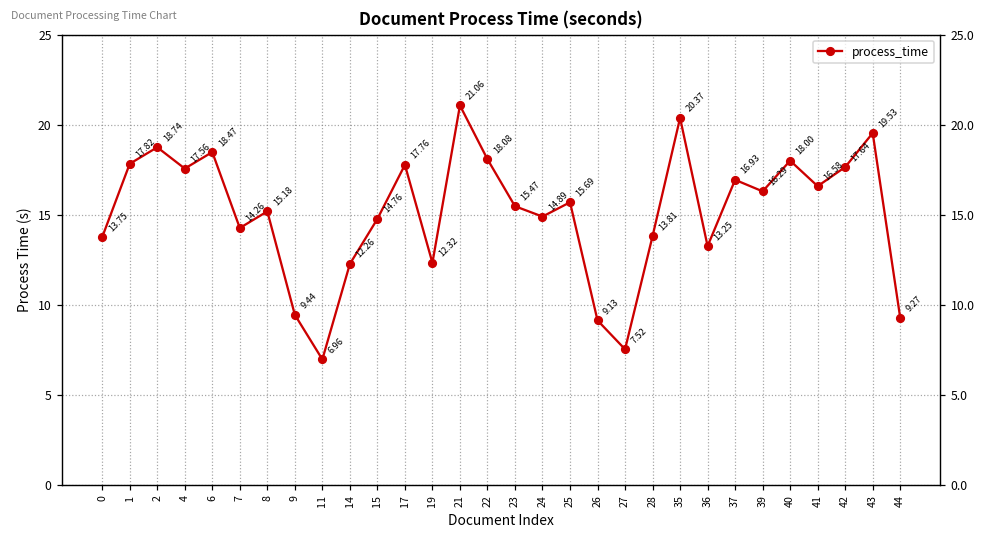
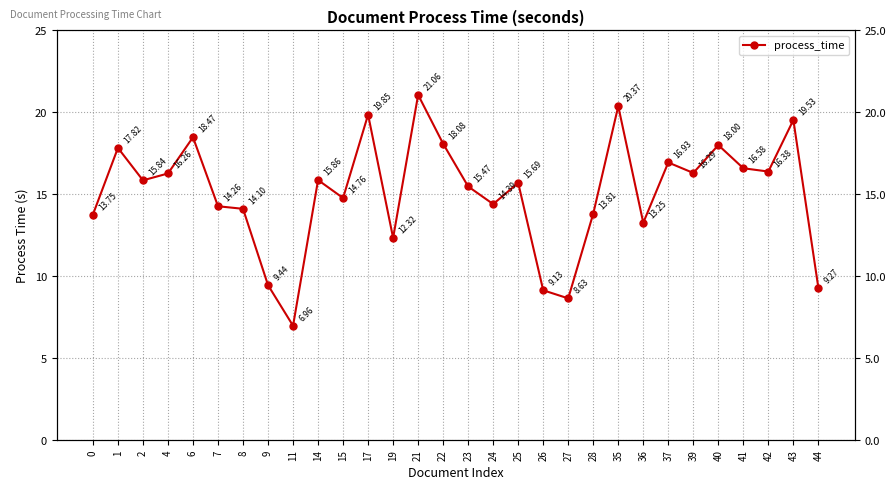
  {
    "0": 13.75,
    "1": 17.82,
-   "2": 18.74,
-   "4": 17.56,
+   "2": 15.84,
+   "4": 16.26,
    "6": 18.47,
    "7": 14.26,
-   "8": 15.18,
+   "8": 14.10,
    "9": 9.44,
    "11": 6.96,
-   "14": 12.26,
+   "14": 15.86,
    "15": 14.76,
-   "17": 17.76,
+   "17": 19.85,
    "19": 12.32,
    "21": 21.06,
    "22": 18.08,
    "23": 15.47,
-   "24": 14.89,
+   "24": 14.39,
    "25": 15.69,
    "26": 9.13,
-   "27": 7.52,
+   "27": 8.63,
    "28": 13.81,
    "35": 20.37,
    "36": 13.25,
    "37": 16.93,
    "39": 16.29,
    "40": 18.00,
    "41": 16.58,
-   "42": 17.64,
+   "42": 16.38,
    "43": 19.53,
    "44": 9.27
  }
